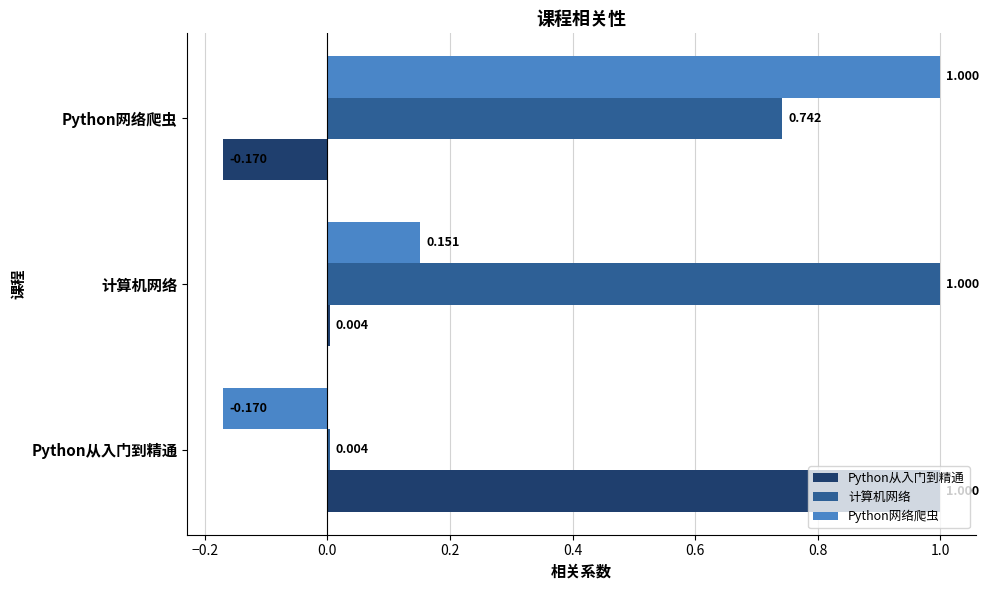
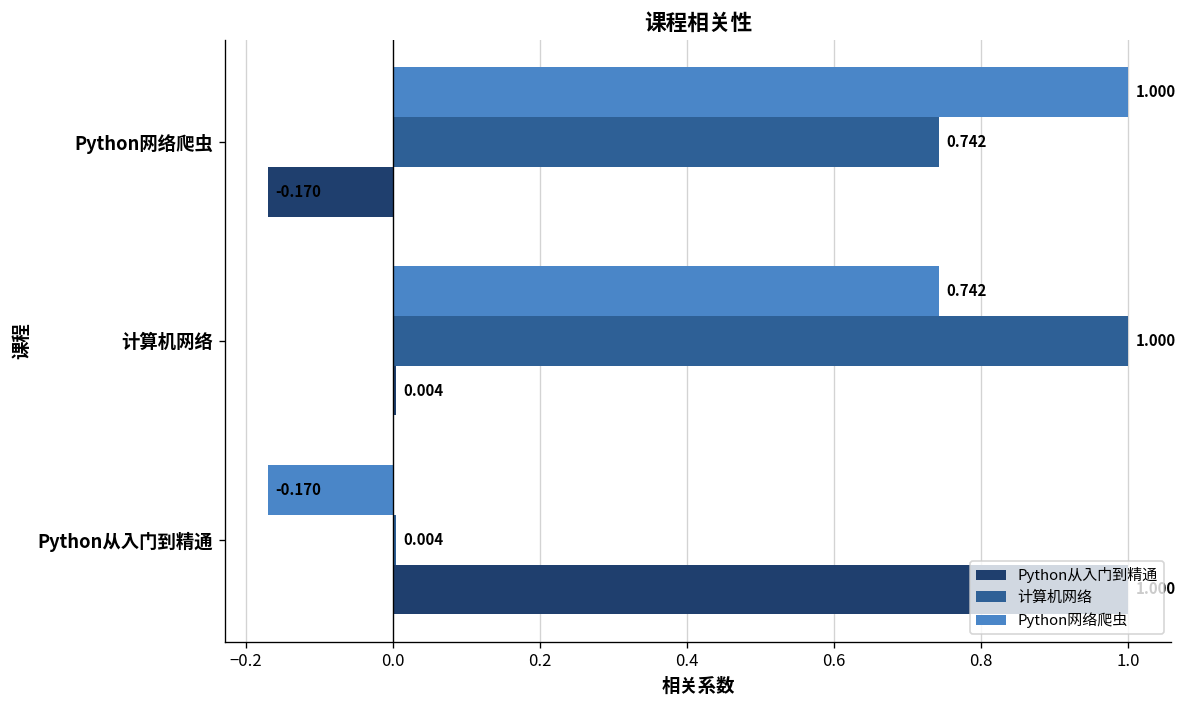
  {
    "Python网络爬虫": {
      "Python网络爬虫": 1.000,
-     "计算机网络": 0.151,
+     "计算机网络": 0.742,
      "Python从入门到精通": -0.170
    }
  }
